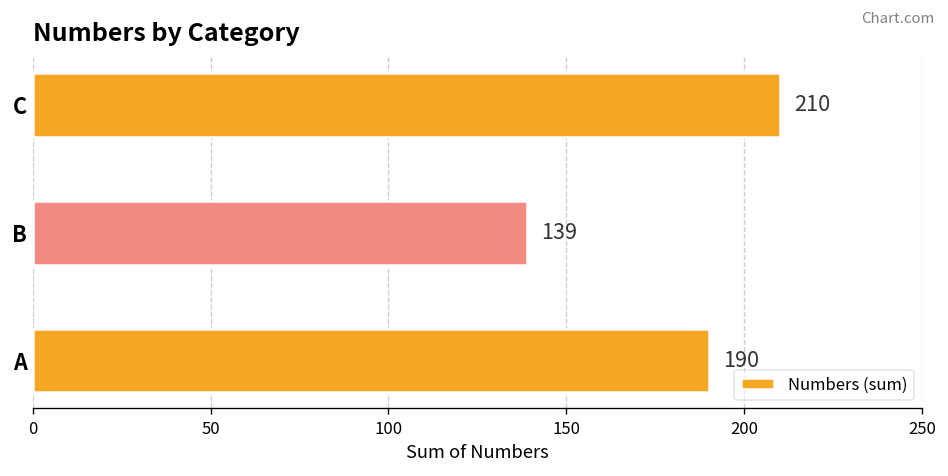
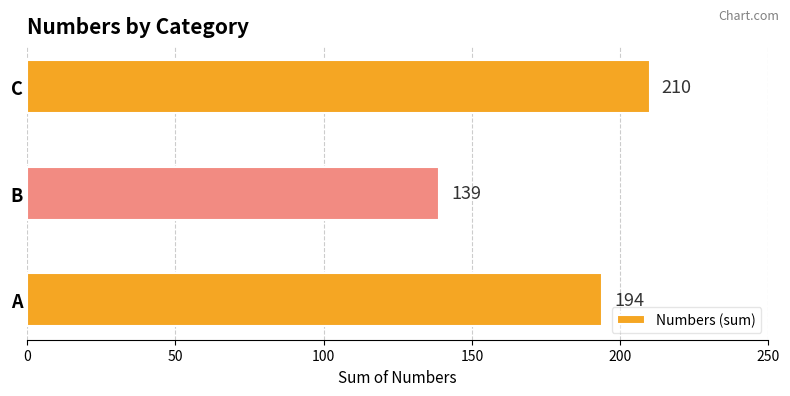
  {
    "C": 210,
    "B": 139,
-   "A": 190
+   "A": 194
  }
